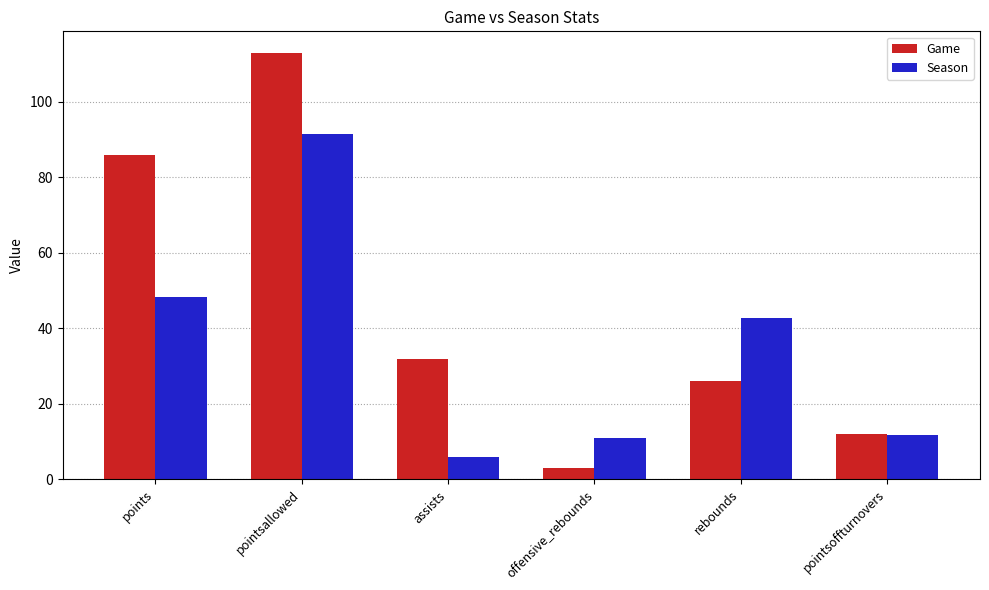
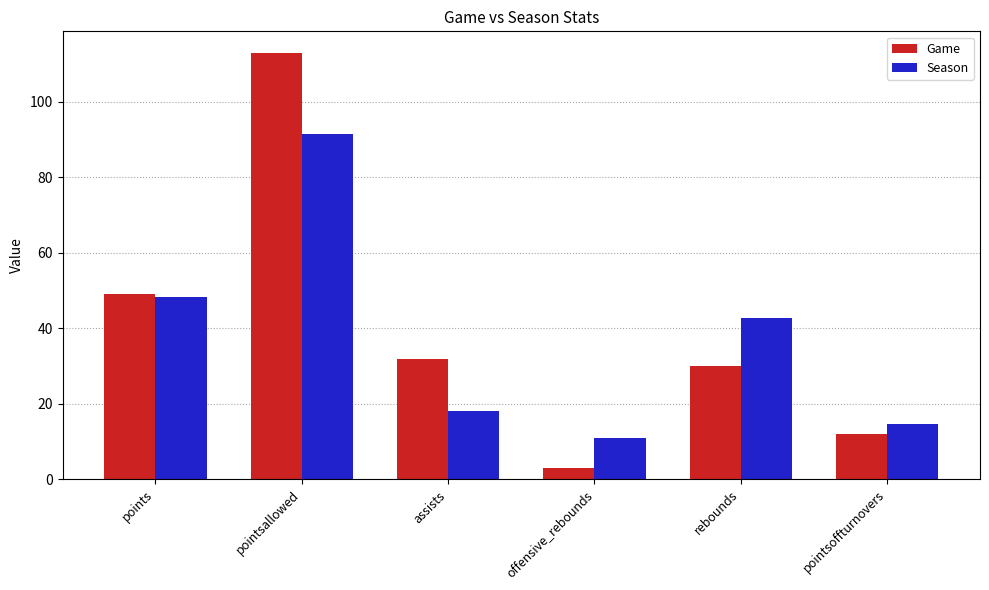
  {
    "Game": {
-     "points": 86,
+     "points": 49,
      "pointsallowed": 113,
      "assists": 32,
      "offensive_rebounds": 3,
-     "rebounds": 26,
+     "rebounds": 30,
      "pointsoffturnovers": 12
    },
    "Season": {
      "points": 48,
      "pointsallowed": 91,
-     "assists": 6,
+     "assists": 18,
      "offensive_rebounds": 11,
      "rebounds": 43,
-     "pointsoffturnovers": 12
+     "pointsoffturnovers": 15
    }
  }
